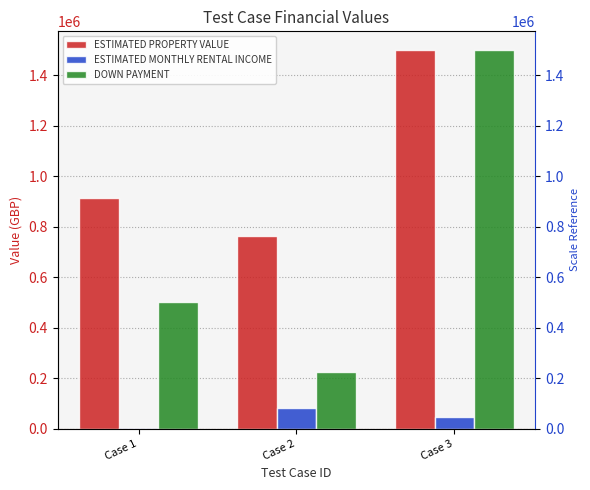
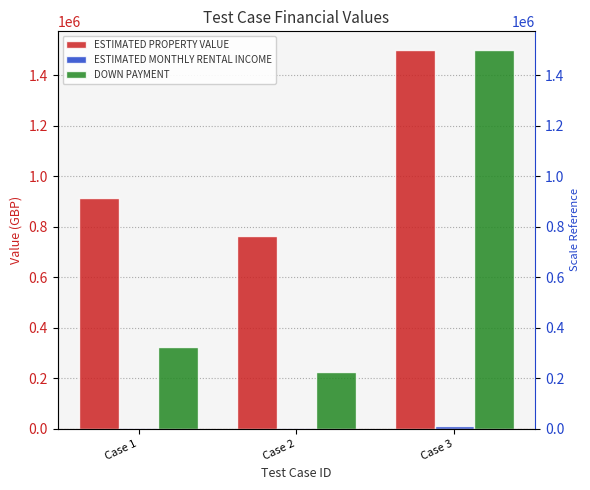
  {
    "ESTIMATED PROPERTY VALUE": {
      "Case 1": 920000,
      "Case 2": 760000,
      "Case 3": 1500000
    },
    "ESTIMATED MONTHLY RENTAL INCOME": {
-     "Case 2": 80000,
-     "Case 3": 40000
+     "Case 2": 0,
+     "Case 3": 10000
    },
    "DOWN PAYMENT": {
-     "Case 1": 500000,
+     "Case 1": 320000,
      "Case 2": 220000,
      "Case 3": 1500000
    }
  }
